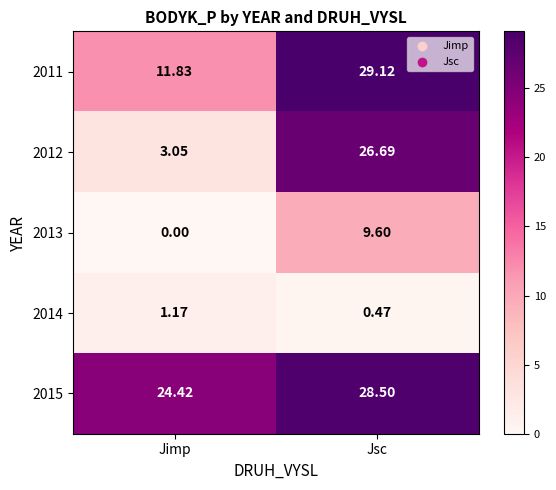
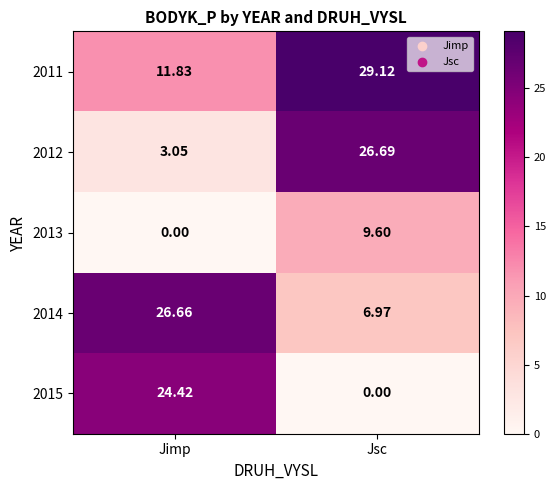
  {
    "2011": {
      "Jimp": 11.83,
      "Jsc": 29.12
    },
    "2012": {
      "Jimp": 3.05,
      "Jsc": 26.69
    },
    "2013": {
      "Jimp": 0.00,
      "Jsc": 9.60
    },
    "2014": {
-     "Jimp": 1.17,
-     "Jsc": 0.47
+     "Jimp": 26.66,
+     "Jsc": 6.97
    },
    "2015": {
      "Jimp": 24.42,
-     "Jsc": 28.50
+     "Jsc": 0.00
    }
  }
